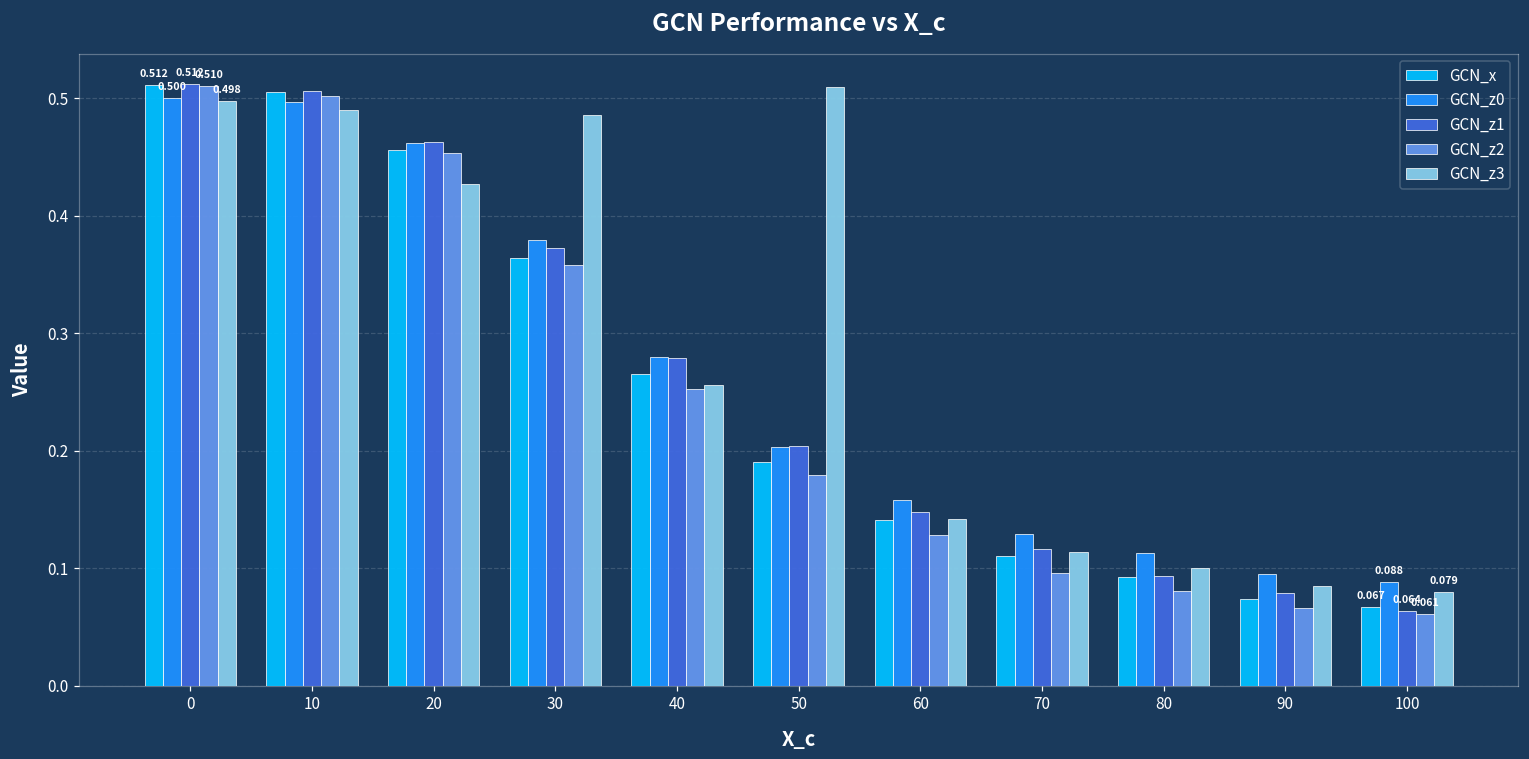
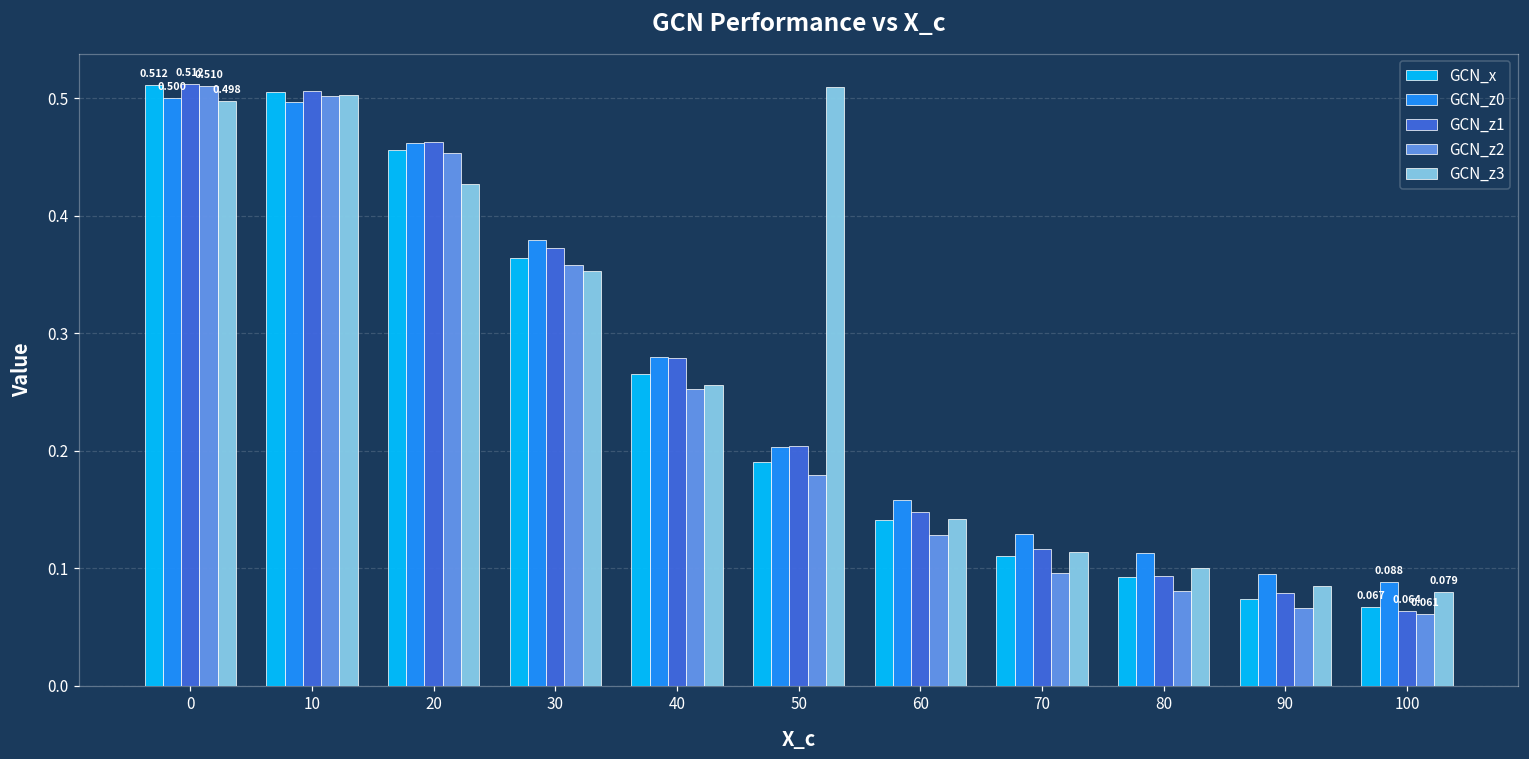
  {
    "GCN_z3": {
-     "10": 0.490,
+     "10": 0.502,
      "20": 0.427,
-     "30": 0.485,
+     "30": 0.353,
      "40": 0.256,
      "50": 0.510,
      "60": 0.142,
      "70": 0.114,
      "80": 0.100,
      "90": 0.085
    }
  }
